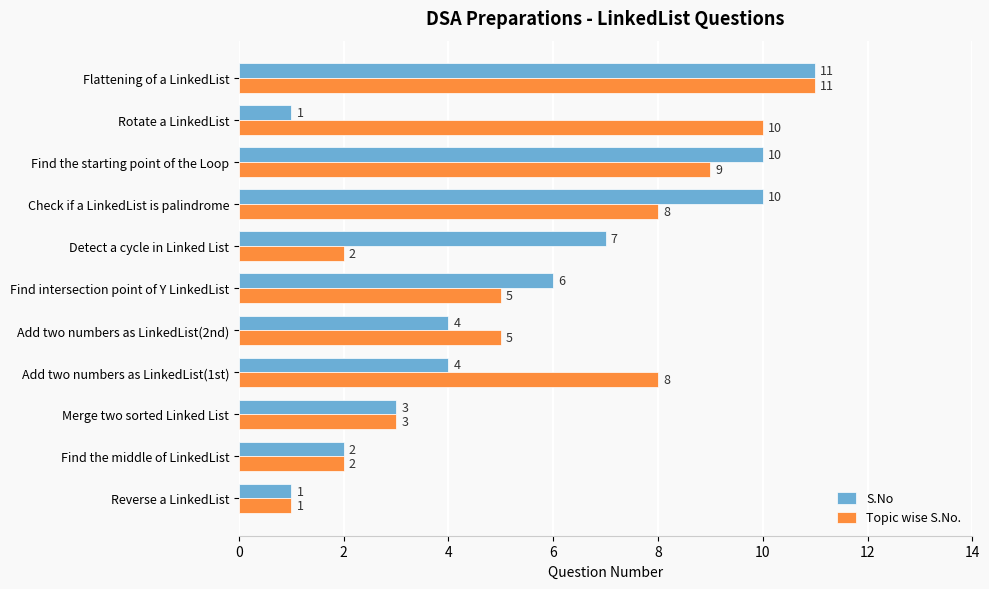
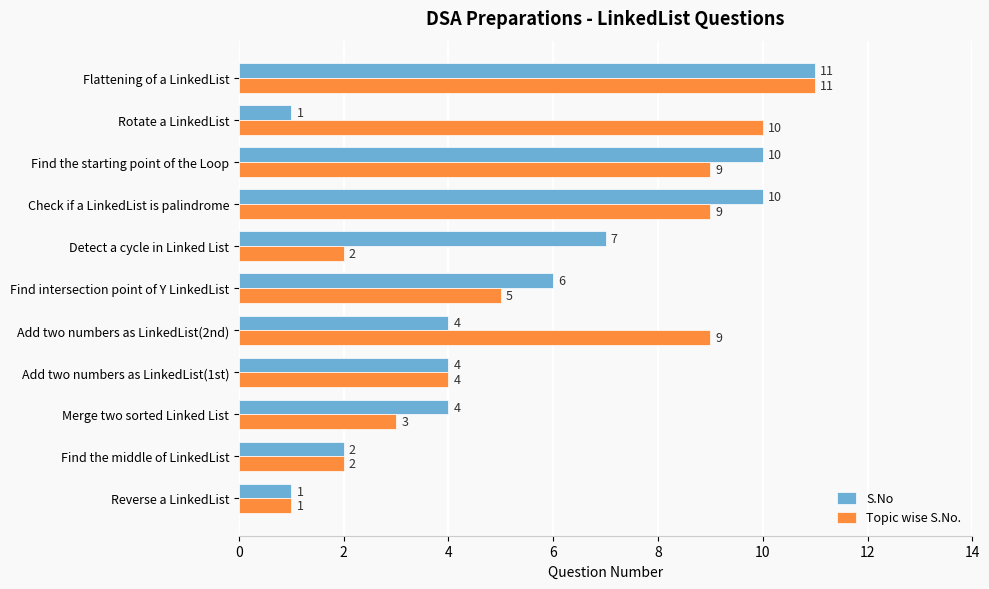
  {
    "S.No": {
      "Flattening of a LinkedList": 11,
      "Rotate a LinkedList": 1,
      "Find the starting point of the Loop": 10,
      "Check if a LinkedList is palindrome": 10,
      "Detect a cycle in Linked List": 7,
      "Find intersection point of Y LinkedList": 6,
      "Add two numbers as LinkedList(2nd)": 4,
      "Add two numbers as LinkedList(1st)": 4,
-     "Merge two sorted Linked List": 3,
+     "Merge two sorted Linked List": 4,
      "Find the middle of LinkedList": 2,
      "Reverse a LinkedList": 1
    },
    "Topic wise S.No.": {
      "Flattening of a LinkedList": 11,
      "Rotate a LinkedList": 10,
      "Find the starting point of the Loop": 9,
-     "Check if a LinkedList is palindrome": 8,
+     "Check if a LinkedList is palindrome": 9,
      "Detect a cycle in Linked List": 2,
      "Find intersection point of Y LinkedList": 5,
-     "Add two numbers as LinkedList(2nd)": 5,
-     "Add two numbers as LinkedList(1st)": 8,
+     "Add two numbers as LinkedList(2nd)": 9,
+     "Add two numbers as LinkedList(1st)": 4,
      "Merge two sorted Linked List": 3,
      "Find the middle of LinkedList": 2,
      "Reverse a LinkedList": 1
    }
  }
